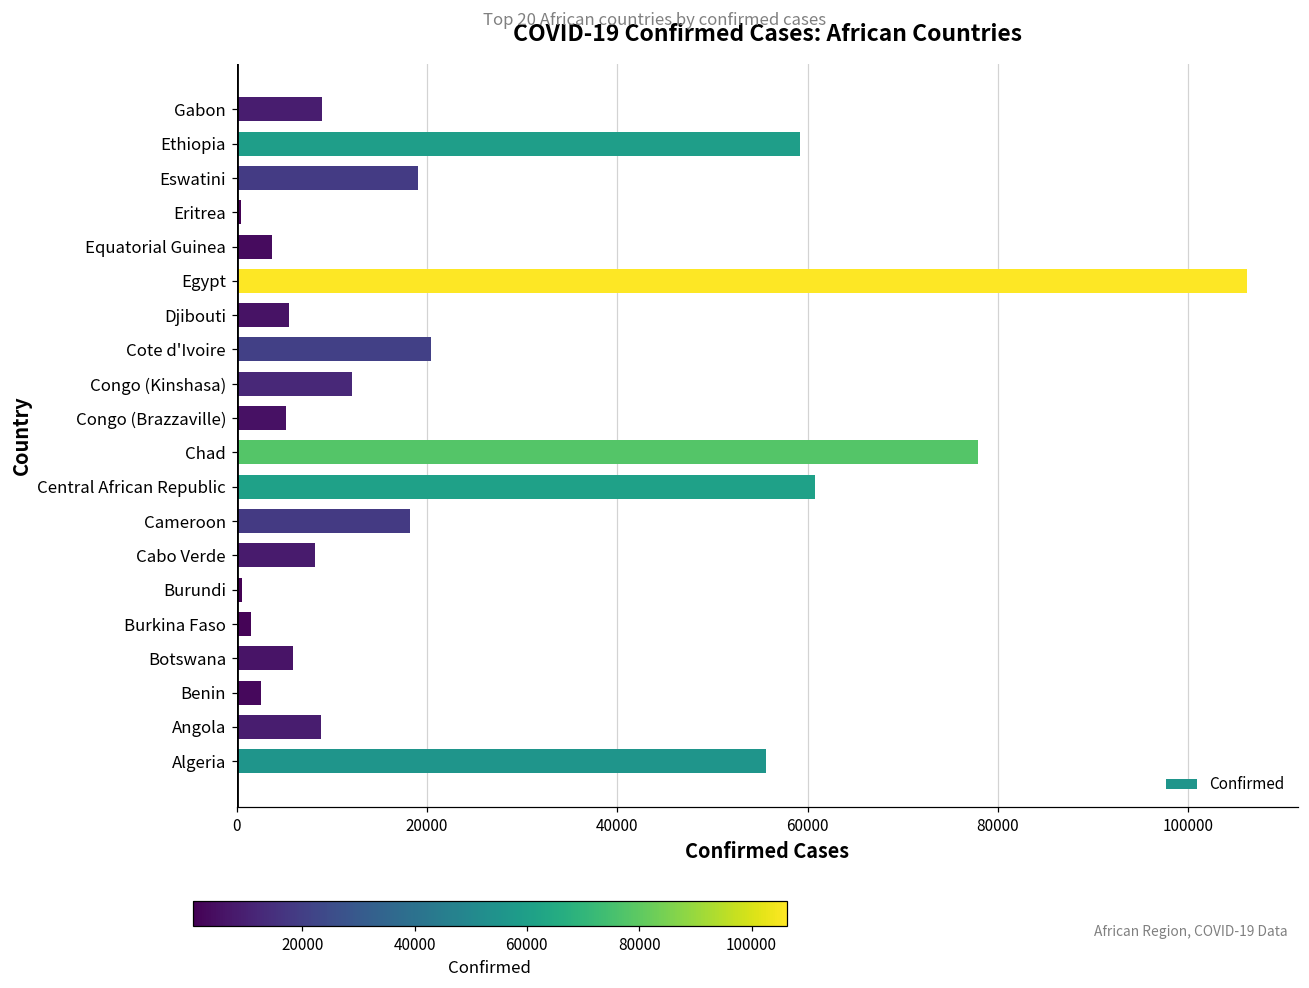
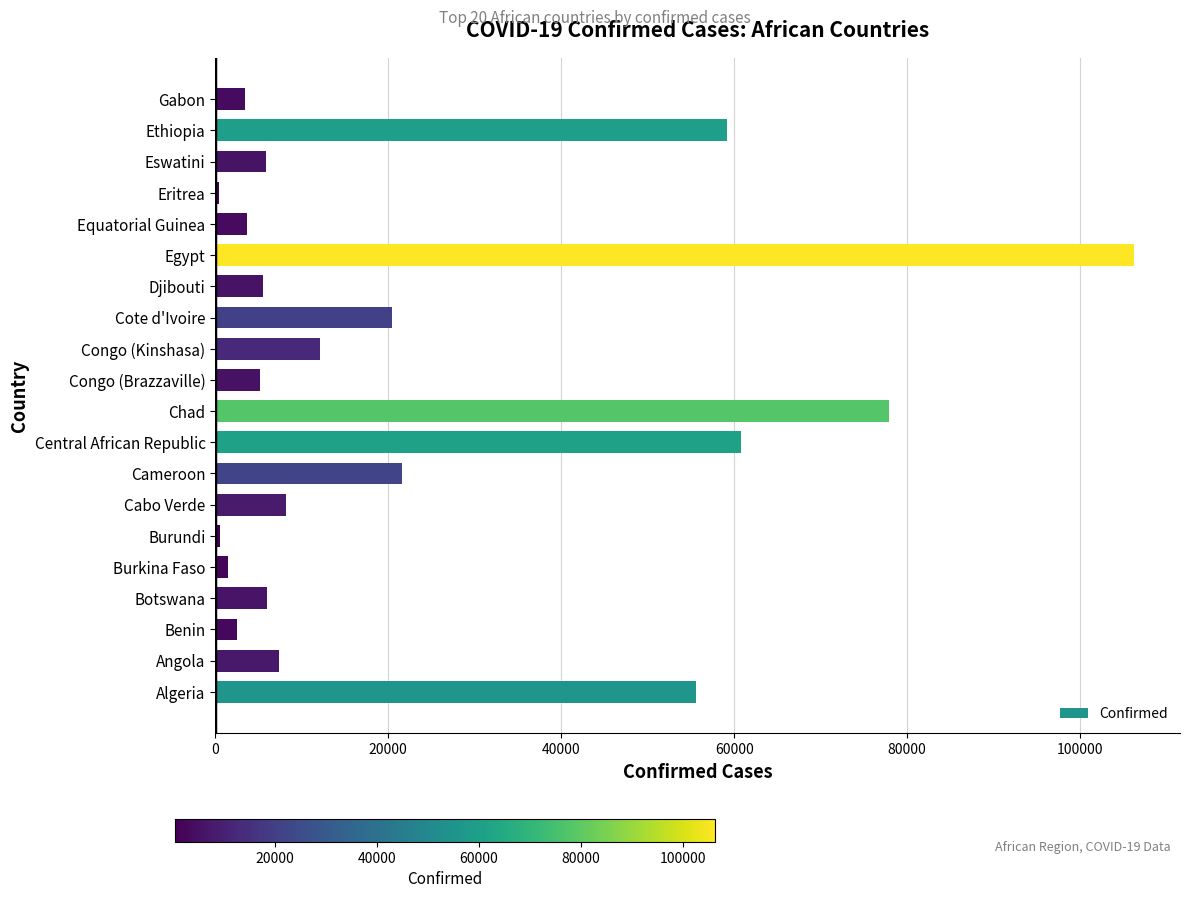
  {
-   "Gabon": 9000,
+   "Gabon": 3000,
    "Ethiopia": 59000,
-   "Eswatini": 19000,
+   "Eswatini": 6000,
    "Eritrea": 0,
    "Equatorial Guinea": 4000,
    "Egypt": 106000,
    "Djibouti": 6000,
    "Cote d'Ivoire": 20000,
    "Congo (Kinshasa)": 12000,
    "Congo (Brazzaville)": 5000,
    "Chad": 78000,
    "Central African Republic": 61000,
-   "Cameroon": 18000,
+   "Cameroon": 22000,
    "Cabo Verde": 8000,
    "Burundi": 1000,
    "Burkina Faso": 1000,
    "Botswana": 6000,
    "Benin": 3000,
-   "Angola": 9000,
+   "Angola": 7000,
    "Algeria": 56000
  }
